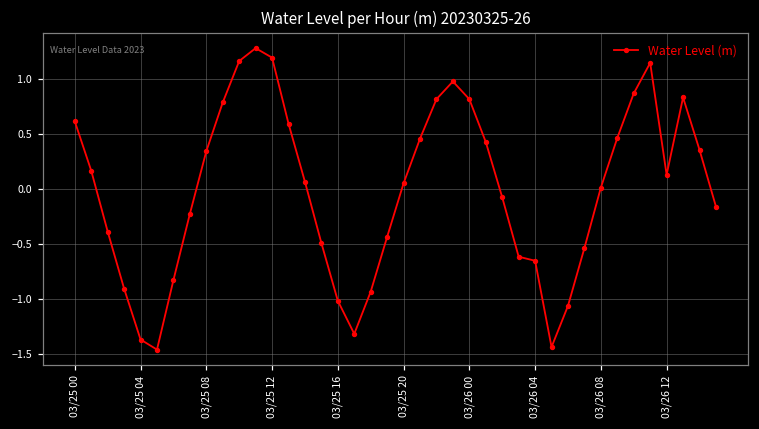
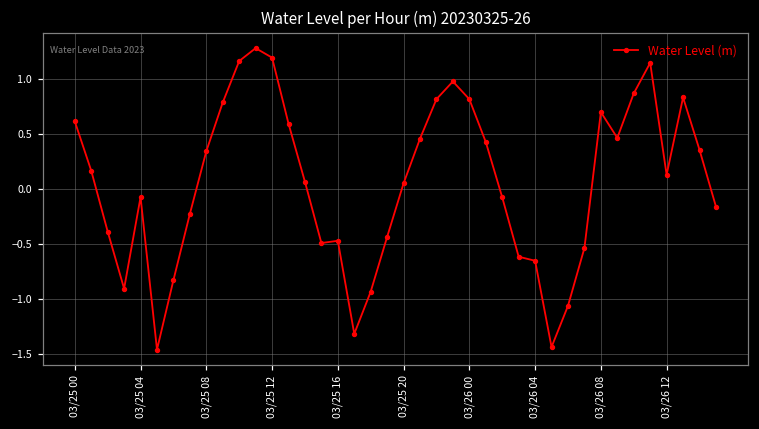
  {
    "03/25 00": 0.61,
-   "03/25 04": -1.37,
+   "03/25 04": -0.08,
    "03/25 08": 0.34,
    "03/25 12": 1.19,
-   "03/25 16": -1.02,
+   "03/25 16": -0.47,
    "03/25 20": 0.05,
    "03/26 00": 0.81,
    "03/26 04": -0.65,
-   "03/26 08": 0.01,
+   "03/26 08": 0.70,
    "03/26 12": 0.13
  }
